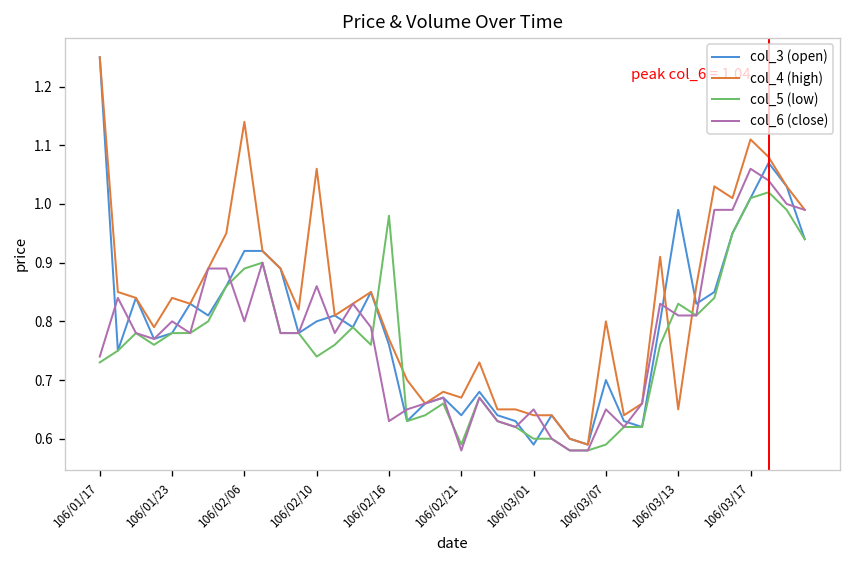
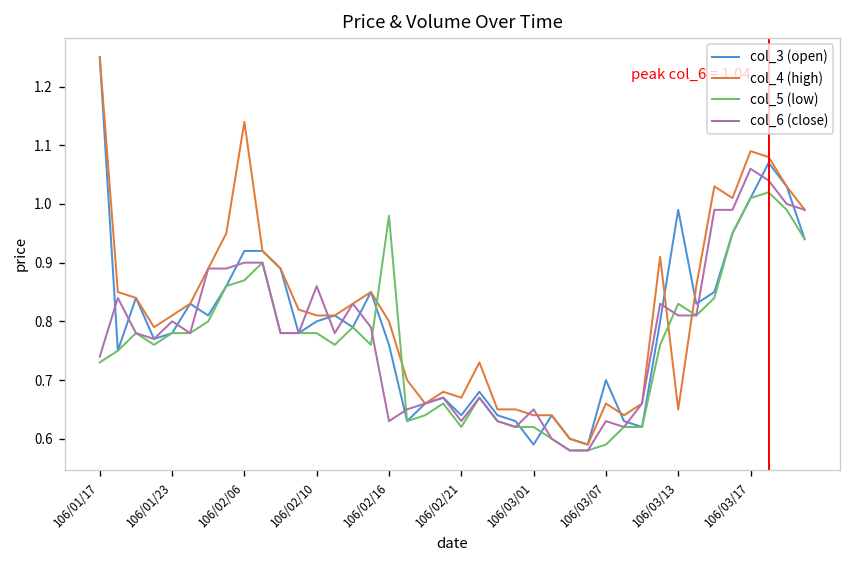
  {
    "col_3 (open)": {
      "106/02/06": 0.92,
      "106/02/10": 0.80,
      "106/02/16": 0.76,
      "106/02/21": 0.64,
      "106/03/01": 0.59,
      "106/03/07": 0.70,
      "106/03/13": 0.99
    },
    "col_4 (high)": {
-     "106/01/23": 0.84,
+     "106/01/23": 0.81,
      "106/02/06": 1.14,
-     "106/02/10": 1.06,
-     "106/02/16": 0.77,
+     "106/02/10": 0.81,
+     "106/02/16": 0.80,
      "106/02/21": 0.67,
      "106/03/01": 0.64,
-     "106/03/07": 0.80,
+     "106/03/07": 0.66,
      "106/03/13": 0.65,
-     "106/03/17": 1.11
+     "106/03/17": 1.09
    },
    "col_5 (low)": {
      "106/01/17": 0.73,
-     "106/02/06": 0.89,
-     "106/02/10": 0.74,
+     "106/02/06": 0.87,
+     "106/02/10": 0.78,
      "106/02/16": 0.98,
-     "106/02/21": 0.59,
-     "106/03/01": 0.60,
+     "106/02/21": 0.62,
+     "106/03/01": 0.62,
      "106/03/07": 0.59,
      "106/03/13": 0.83
    },
    "col_6 (close)": {
      "106/01/17": 0.74,
      "106/01/23": 0.80,
-     "106/02/06": 0.8,
+     "106/02/06": 0.9,
      "106/02/10": 0.86,
      "106/02/16": 0.63,
-     "106/02/21": 0.58,
+     "106/02/21": 0.63,
      "106/03/01": 0.65,
-     "106/03/07": 0.65,
+     "106/03/07": 0.63,
      "106/03/13": 0.81,
      "106/03/17": 1.06
    }
  }
